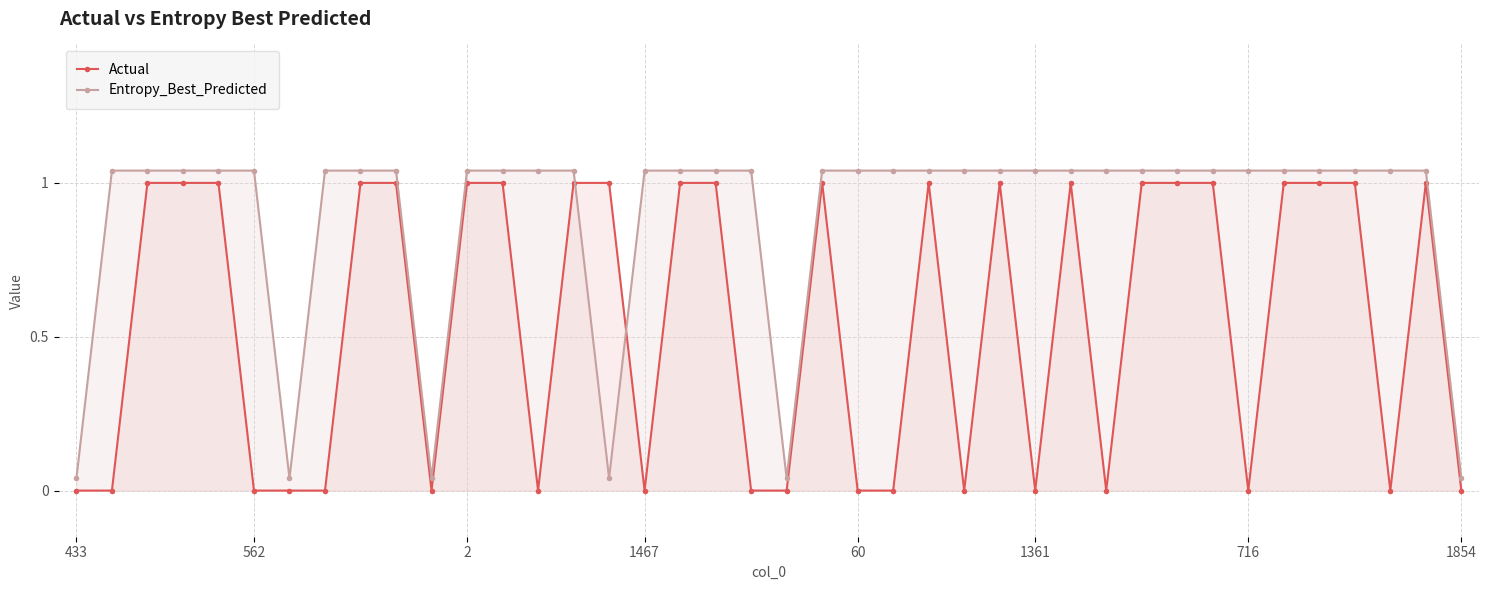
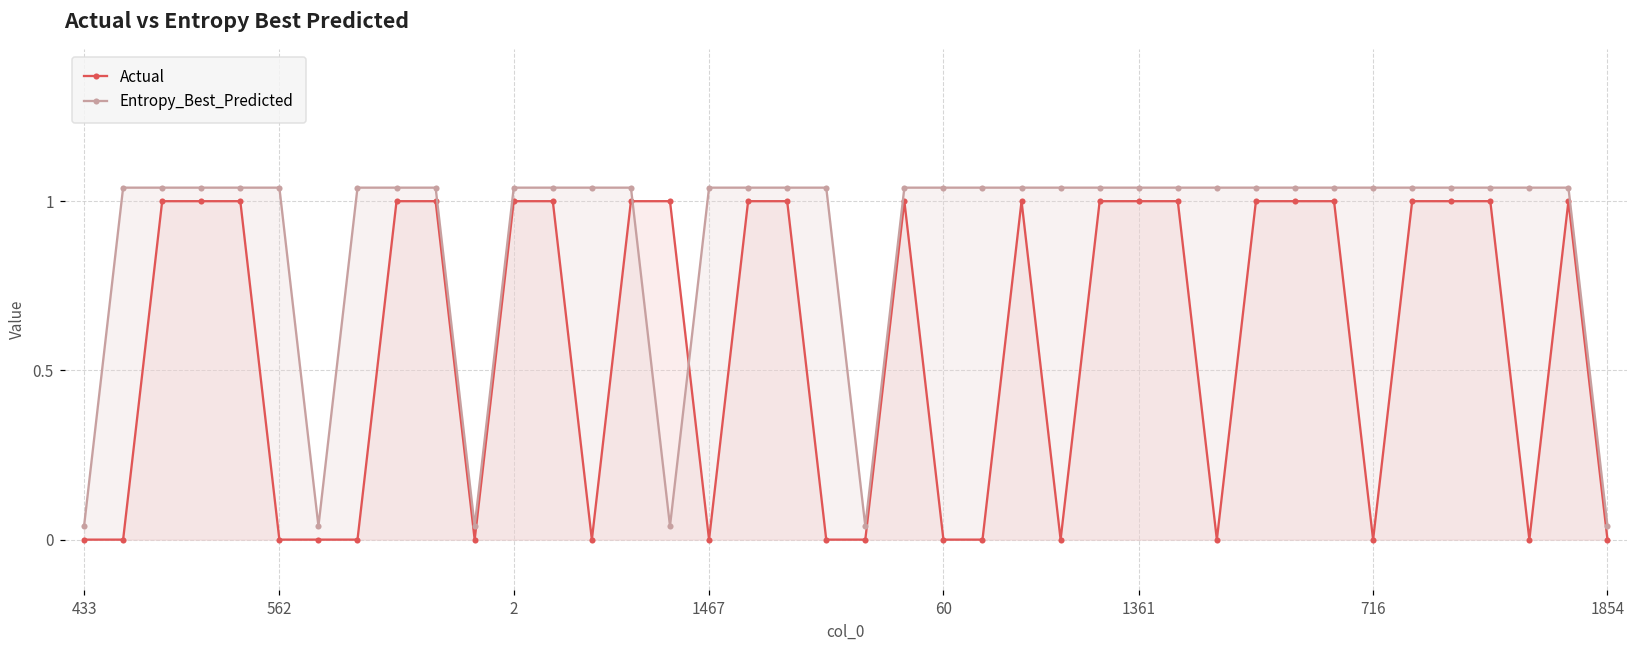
  {
    "Actual": {
      "433": 0,
      "562": 0,
      "1467": 0,
      "60": 0,
-     "1361": 0,
+     "1361": 1,
      "716": 0,
      "1854": 0
    },
    "Entropy_Best_Predicted": {
      "433": 0.04,
      "562": 1.04,
      "1467": 1.04,
      "60": 1.04,
      "1361": 1.04,
      "716": 1.04,
      "1854": 0.04
    }
  }
